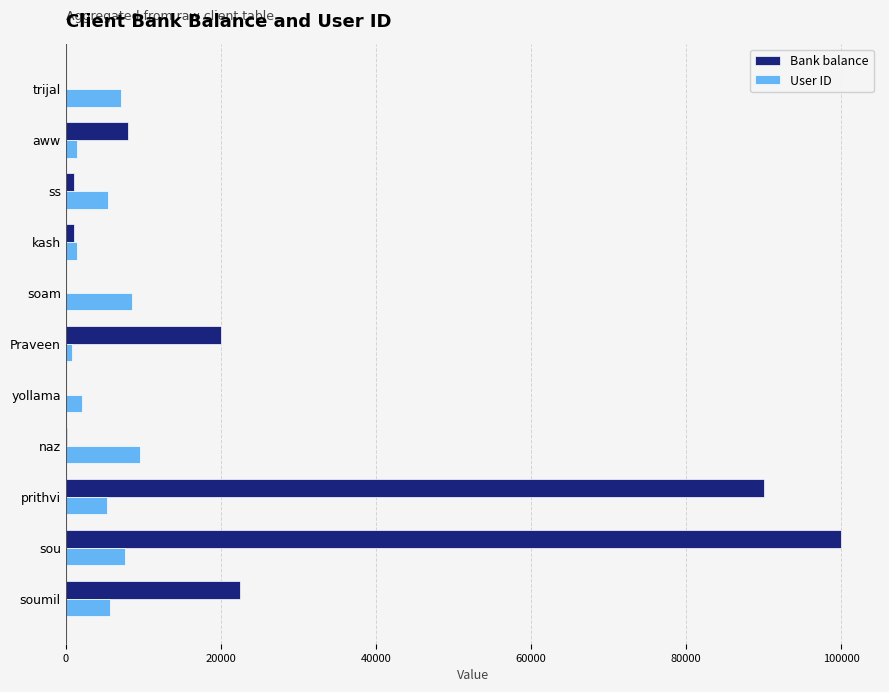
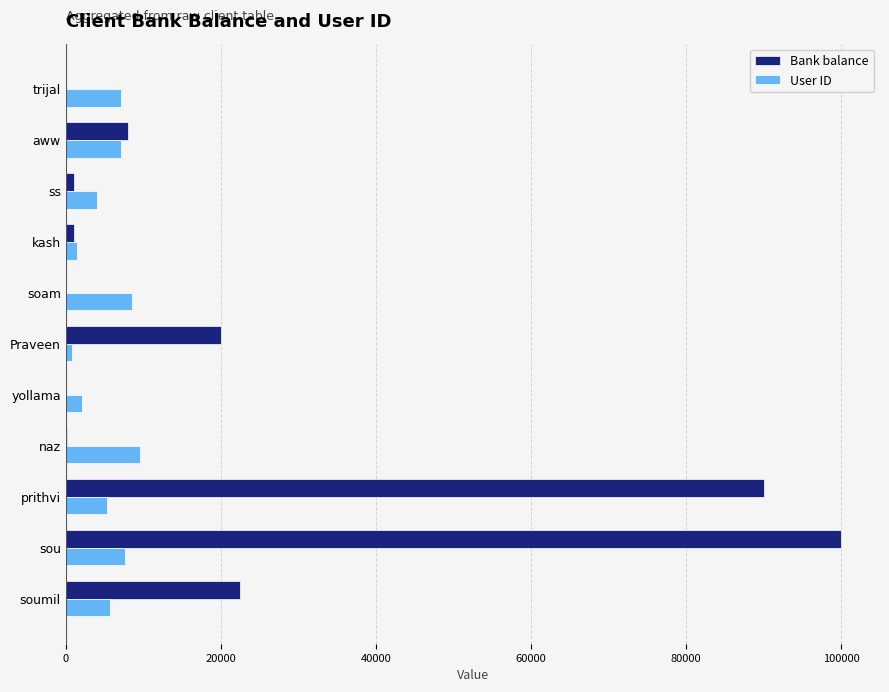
  {
    "Bank balance": {
      "aww": 8000,
      "ss": 1000,
      "kash": 1000,
      "Praveen": 20000,
      "yollama": 0,
      "prithvi": 90000,
      "sou": 100000,
      "soumil": 22000
    },
    "User ID": {
      "trijal": 7000,
-     "aww": 1000,
-     "ss": 5000,
+     "aww": 7000,
+     "ss": 4000,
      "kash": 1000,
      "soam": 9000,
      "Praveen": 1000,
      "yollama": 2000,
      "naz": 10000,
      "prithvi": 5000,
      "sou": 8000,
      "soumil": 6000
    }
  }
